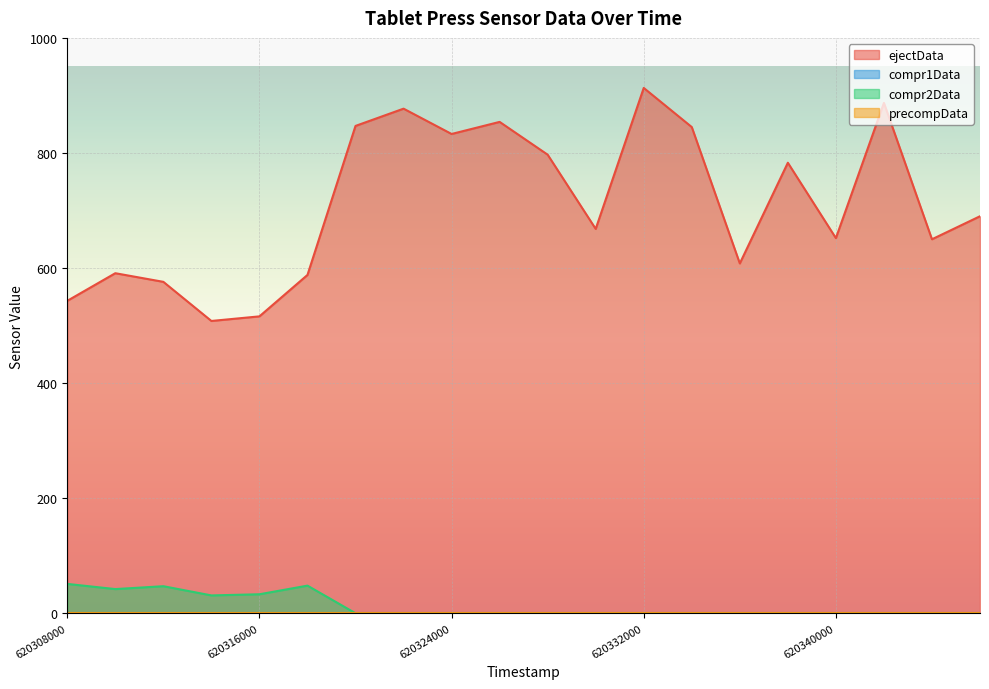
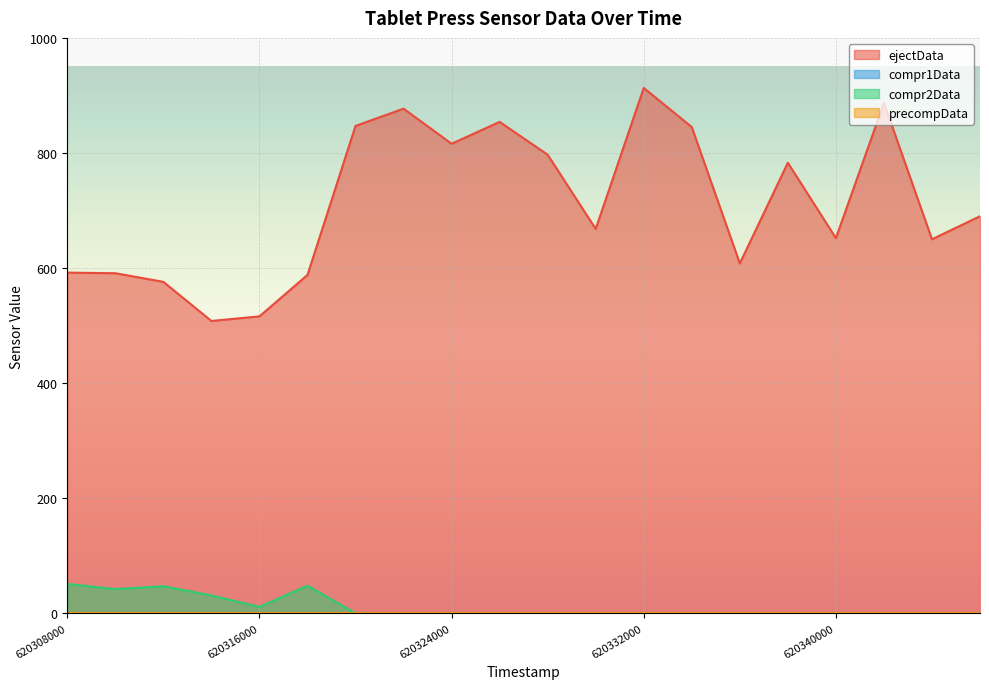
  {
    "ejectData": {
-     "620308000": 540,
+     "620308000": 590,
      "620316000": 520,
-     "620324000": 830,
+     "620324000": 820,
      "620332000": 910,
      "620340000": 650
    },
    "precompData": {
      "620308000": 0,
      "620316000": 0
    },
    "compr2Data": {
      "620308000": 50,
-     "620316000": 30
+     "620316000": 10
    }
  }
